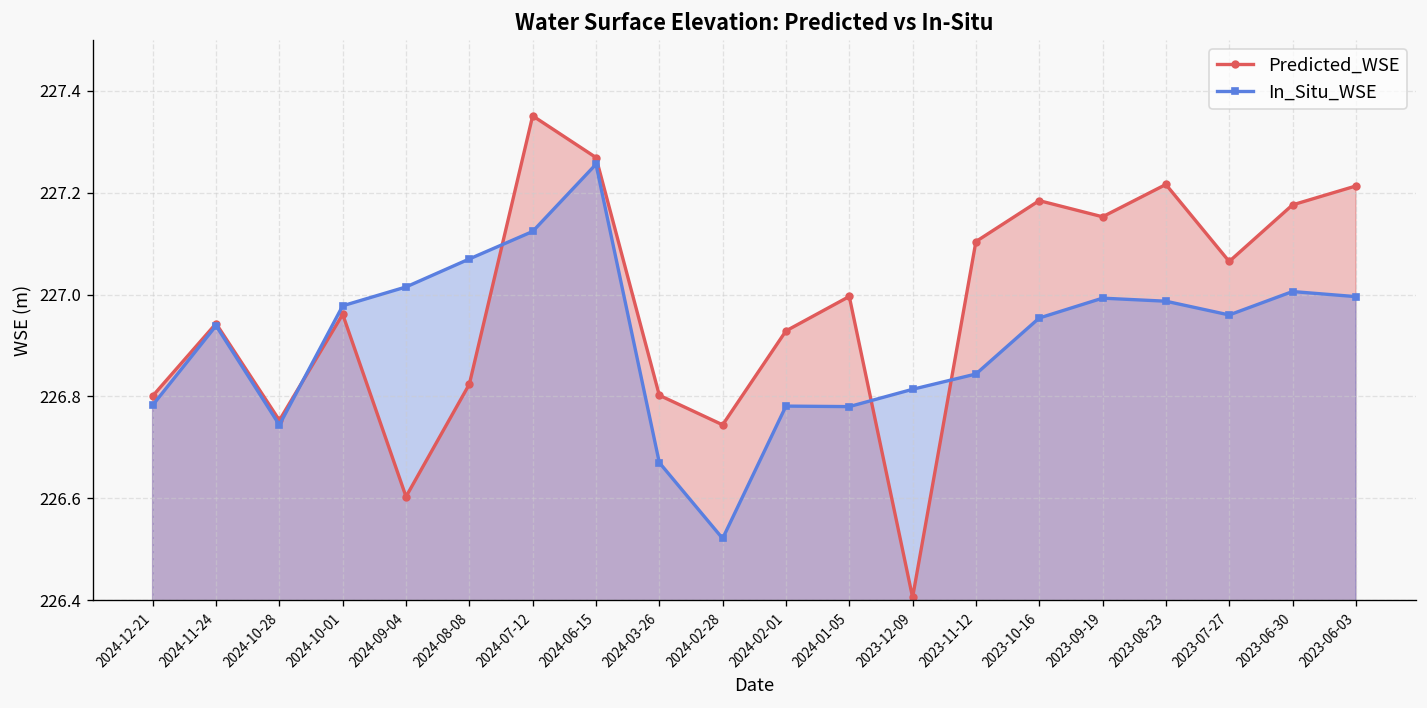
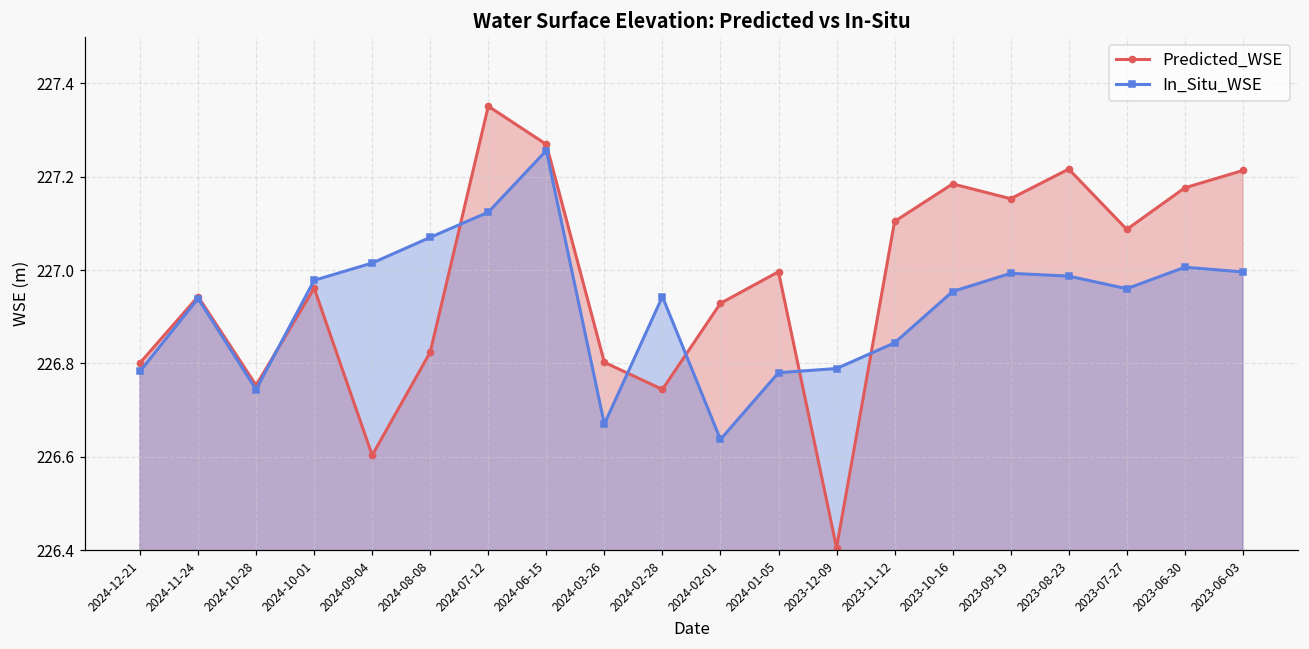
  {
    "Predicted_WSE": {
      "2024-12-21": 226.80,
      "2024-10-28": 226.75,
      "2024-10-01": 226.96,
      "2024-09-04": 226.60,
      "2024-08-08": 226.82,
      "2024-07-12": 227.35,
      "2024-06-15": 227.27,
      "2024-03-26": 226.80,
      "2024-02-28": 226.74,
      "2024-02-01": 226.93,
      "2024-01-05": 227.00,
      "2023-12-09": 226.41,
      "2023-11-12": 227.10,
      "2023-10-16": 227.18,
      "2023-09-19": 227.15,
      "2023-08-23": 227.22,
-     "2023-07-27": 227.06,
+     "2023-07-27": 227.09,
      "2023-06-30": 227.18,
      "2023-06-03": 227.21
    },
    "In_Situ_WSE": {
      "2024-12-21": 226.78,
      "2024-10-28": 226.74,
      "2024-10-01": 226.98,
      "2024-09-04": 227.02,
      "2024-08-08": 227.07,
      "2024-07-12": 227.12,
      "2024-06-15": 227.26,
      "2024-03-26": 226.67,
-     "2024-02-28": 226.52,
-     "2024-02-01": 226.78,
+     "2024-02-28": 226.94,
+     "2024-02-01": 226.64,
      "2024-01-05": 226.78,
-     "2023-12-09": 226.81,
+     "2023-12-09": 226.79,
      "2023-11-12": 226.84,
      "2023-10-16": 226.95,
      "2023-09-19": 226.99,
      "2023-08-23": 226.99,
      "2023-07-27": 226.96,
      "2023-06-30": 227.01,
      "2023-06-03": 227.00
    }
  }
